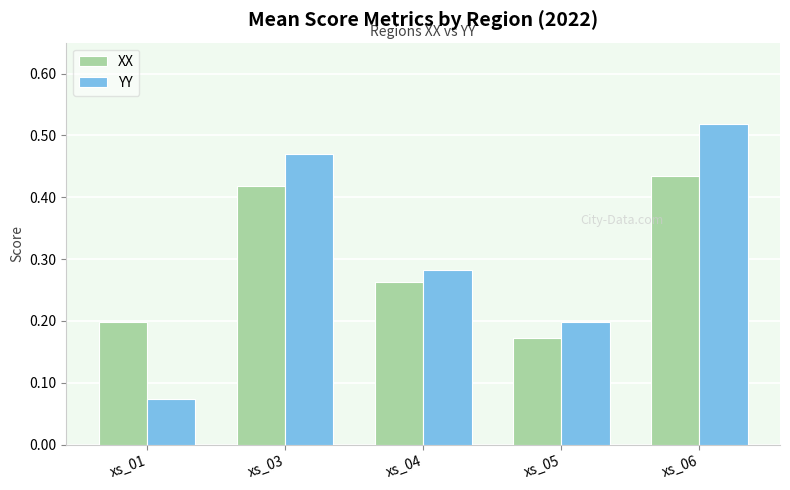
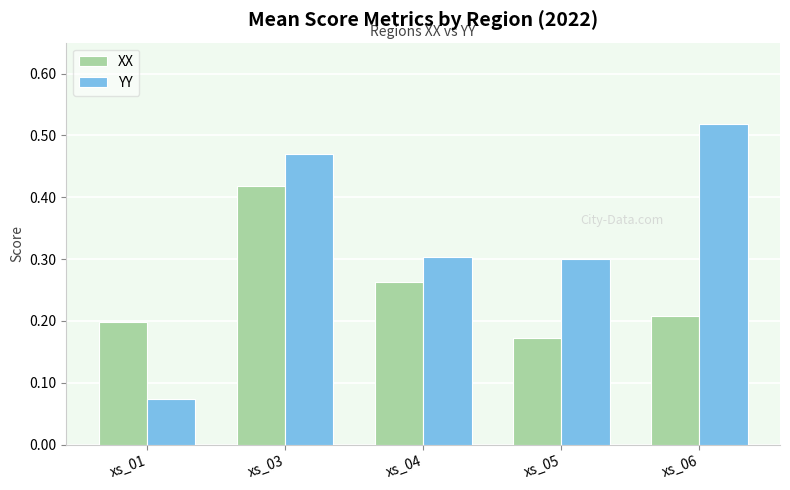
  {
    "XX": {
      "xs_01": 0.20,
      "xs_03": 0.42,
      "xs_04": 0.26,
      "xs_05": 0.17,
-     "xs_06": 0.43
+     "xs_06": 0.21
    },
    "YY": {
      "xs_01": 0.07,
      "xs_03": 0.47,
-     "xs_04": 0.28,
-     "xs_05": 0.20,
+     "xs_04": 0.30,
+     "xs_05": 0.30,
      "xs_06": 0.52
    }
  }
